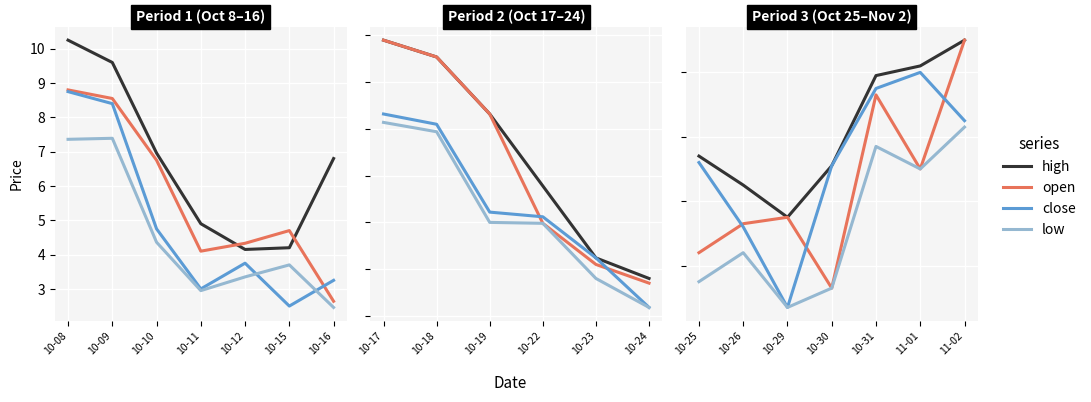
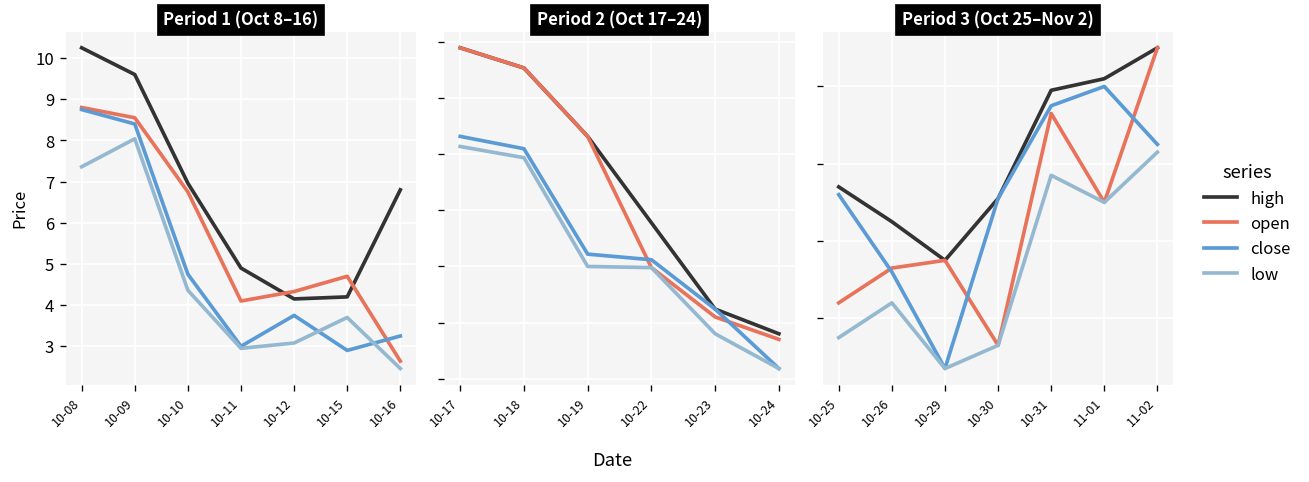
  {
    "Period 1 (Oct 8–16)": {
      "high": {
        "10-08": 10.3,
        "10-09": 9.6,
        "10-10": 7.0,
        "10-11": 4.9,
        "10-12": 4.2,
        "10-15": 4.2,
        "10-16": 6.8
      },
      "open": {
        "10-09": 8.6,
        "10-10": 6.8,
        "10-11": 4.1,
        "10-12": 4.3,
        "10-15": 4.7,
        "10-16": 2.6
      },
      "close": {
        "10-09": 8.4,
        "10-10": 4.8,
        "10-12": 3.8,
-       "10-15": 2.5,
+       "10-15": 2.9,
        "10-16": 3.3
      },
      "low": {
        "10-08": 7.4,
-       "10-09": 7.4,
+       "10-09": 8.0,
        "10-10": 4.4,
-       "10-12": 3.4,
+       "10-12": 3.1,
        "10-15": 3.7,
        "10-16": 2.5
      }
    }
  }
